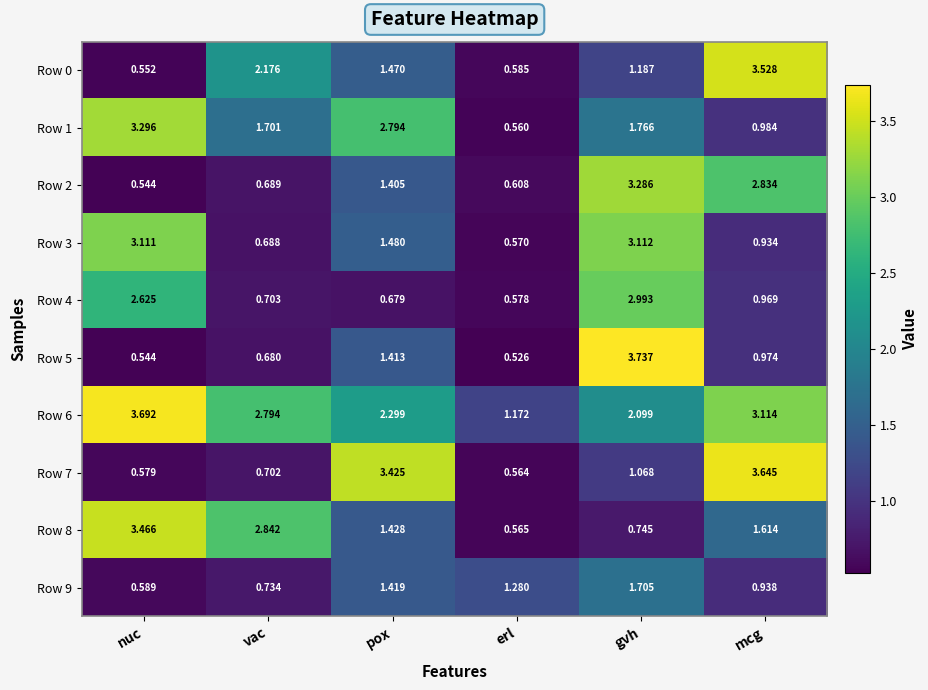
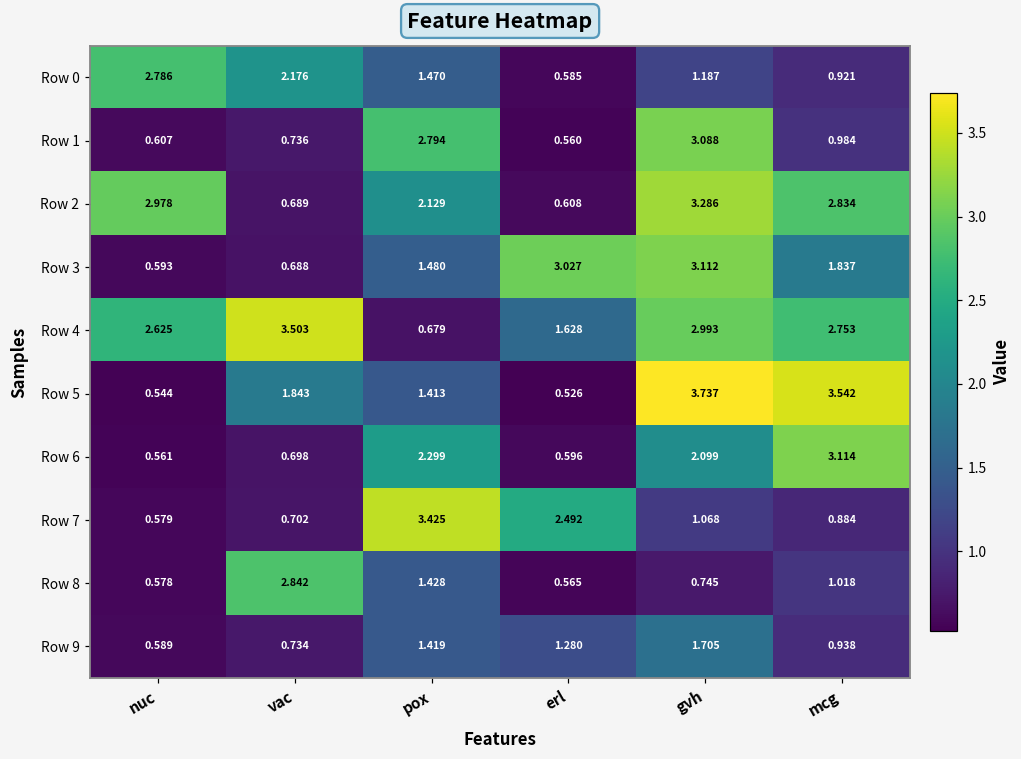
  {
    "Row 0": {
-     "nuc": 0.552,
+     "nuc": 2.786,
      "vac": 2.176,
      "pox": 1.470,
      "erl": 0.585,
      "gvh": 1.187,
-     "mcg": 3.528
+     "mcg": 0.921
    },
    "Row 1": {
-     "nuc": 3.296,
-     "vac": 1.701,
+     "nuc": 0.607,
+     "vac": 0.736,
      "pox": 2.794,
      "erl": 0.560,
-     "gvh": 1.766,
+     "gvh": 3.088,
      "mcg": 0.984
    },
    "Row 2": {
-     "nuc": 0.544,
+     "nuc": 2.978,
      "vac": 0.689,
-     "pox": 1.405,
+     "pox": 2.129,
      "erl": 0.608,
      "gvh": 3.286,
      "mcg": 2.834
    },
    "Row 3": {
-     "nuc": 3.111,
+     "nuc": 0.593,
      "vac": 0.688,
      "pox": 1.480,
-     "erl": 0.570,
+     "erl": 3.027,
      "gvh": 3.112,
-     "mcg": 0.934
+     "mcg": 1.837
    },
    "Row 4": {
      "nuc": 2.625,
-     "vac": 0.703,
+     "vac": 3.503,
      "pox": 0.679,
-     "erl": 0.578,
+     "erl": 1.628,
      "gvh": 2.993,
-     "mcg": 0.969
+     "mcg": 2.753
    },
    "Row 5": {
      "nuc": 0.544,
-     "vac": 0.680,
+     "vac": 1.843,
      "pox": 1.413,
      "erl": 0.526,
      "gvh": 3.737,
-     "mcg": 0.974
+     "mcg": 3.542
    },
    "Row 6": {
-     "nuc": 3.692,
-     "vac": 2.794,
+     "nuc": 0.561,
+     "vac": 0.698,
      "pox": 2.299,
-     "erl": 1.172,
+     "erl": 0.596,
      "gvh": 2.099,
      "mcg": 3.114
    },
    "Row 7": {
      "nuc": 0.579,
      "vac": 0.702,
      "pox": 3.425,
-     "erl": 0.564,
+     "erl": 2.492,
      "gvh": 1.068,
-     "mcg": 3.645
+     "mcg": 0.884
    },
    "Row 8": {
-     "nuc": 3.466,
+     "nuc": 0.578,
      "vac": 2.842,
      "pox": 1.428,
      "erl": 0.565,
      "gvh": 0.745,
-     "mcg": 1.614
+     "mcg": 1.018
    },
    "Row 9": {
      "nuc": 0.589,
      "vac": 0.734,
      "pox": 1.419,
      "erl": 1.280,
      "gvh": 1.705,
      "mcg": 0.938
    }
  }
